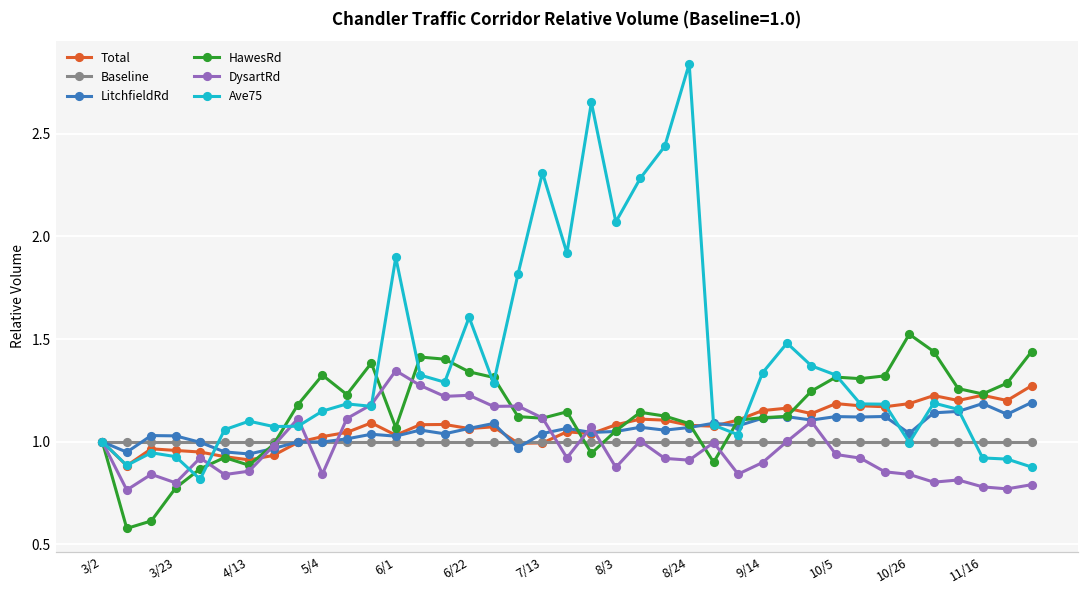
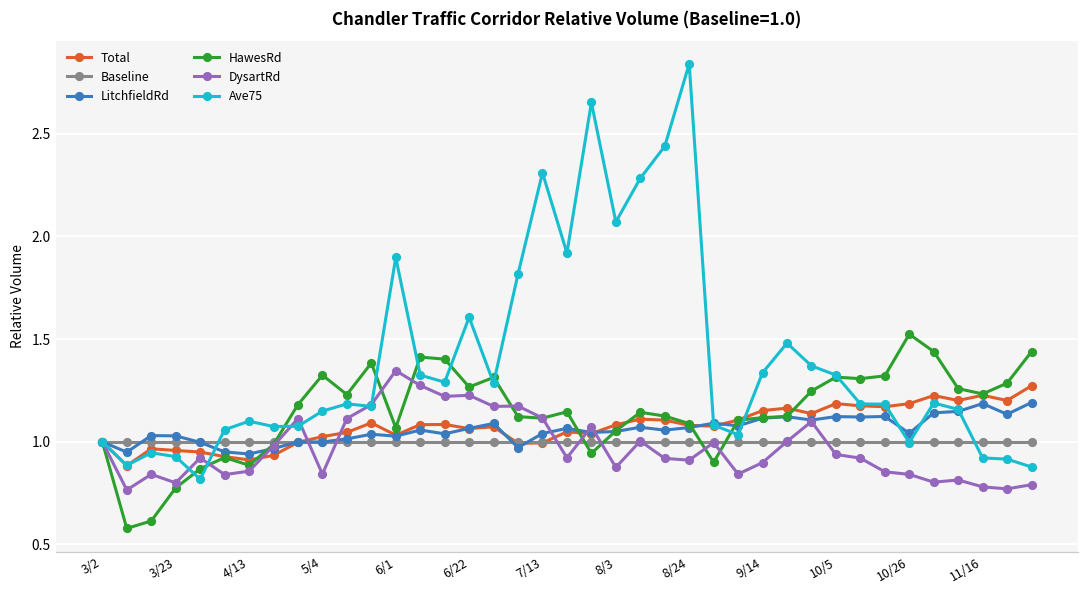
  {
    "Total": {
      "3/23": 0.96,
      "4/13": 0.91,
      "5/4": 1.03,
      "8/3": 1.08,
      "9/14": 1.15,
      "10/5": 1.19,
      "10/26": 1.19
    },
    "Baseline": {
      "3/23": 1.00,
      "4/13": 1.00,
      "6/1": 1.00,
      "6/22": 1.00,
      "8/3": 1.00,
      "8/24": 1.00,
      "9/14": 1.00,
      "10/5": 1.00,
      "11/16": 1.00
    },
    "LitchfieldRd": {
      "3/23": 1.03,
      "4/13": 0.94,
      "7/13": 1.04,
      "10/5": 1.12,
      "10/26": 1.04,
      "11/16": 1.19
    },
    "HawesRd": {
      "3/23": 0.78,
      "4/13": 0.89,
      "5/4": 1.32,
      "6/1": 1.07,
-     "6/22": 1.34,
+     "6/22": 1.27,
      "10/26": 1.52
    },
    "DysartRd": {
      "3/23": 0.80,
      "4/13": 0.86,
      "5/4": 0.84,
      "6/1": 1.35,
      "6/22": 1.23,
      "8/3": 0.88,
      "8/24": 0.91,
      "9/14": 0.90,
      "10/5": 0.94,
      "10/26": 0.84,
      "11/16": 0.78
    },
    "Ave75": {
      "3/23": 0.93,
      "4/13": 1.10,
      "5/4": 1.15,
      "6/1": 1.90,
      "6/22": 1.61,
      "7/13": 2.31,
      "8/3": 2.07,
      "8/24": 2.84,
      "9/14": 1.34,
      "11/16": 0.92
    }
  }
